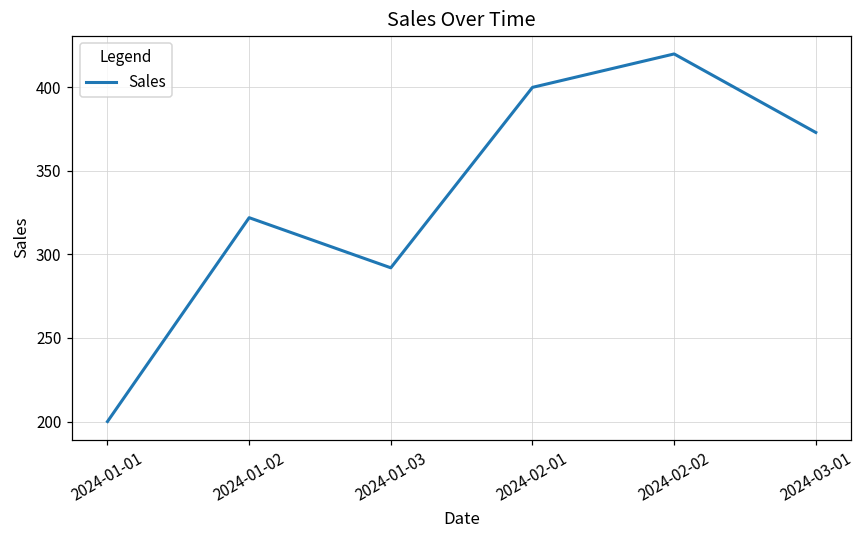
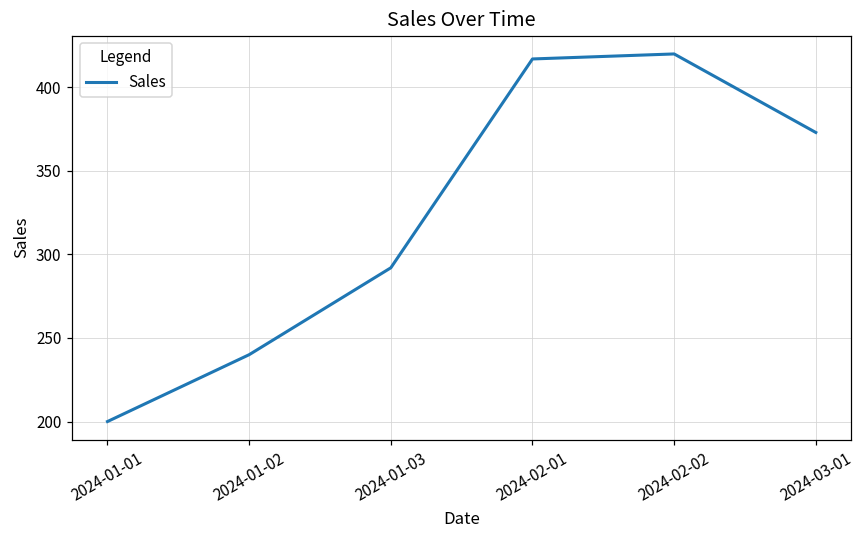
  {
    "2024-01-01": 200,
-   "2024-01-02": 322,
+   "2024-01-02": 240,
    "2024-01-03": 292,
-   "2024-02-01": 400,
+   "2024-02-01": 417,
    "2024-02-02": 420,
    "2024-03-01": 373
  }
